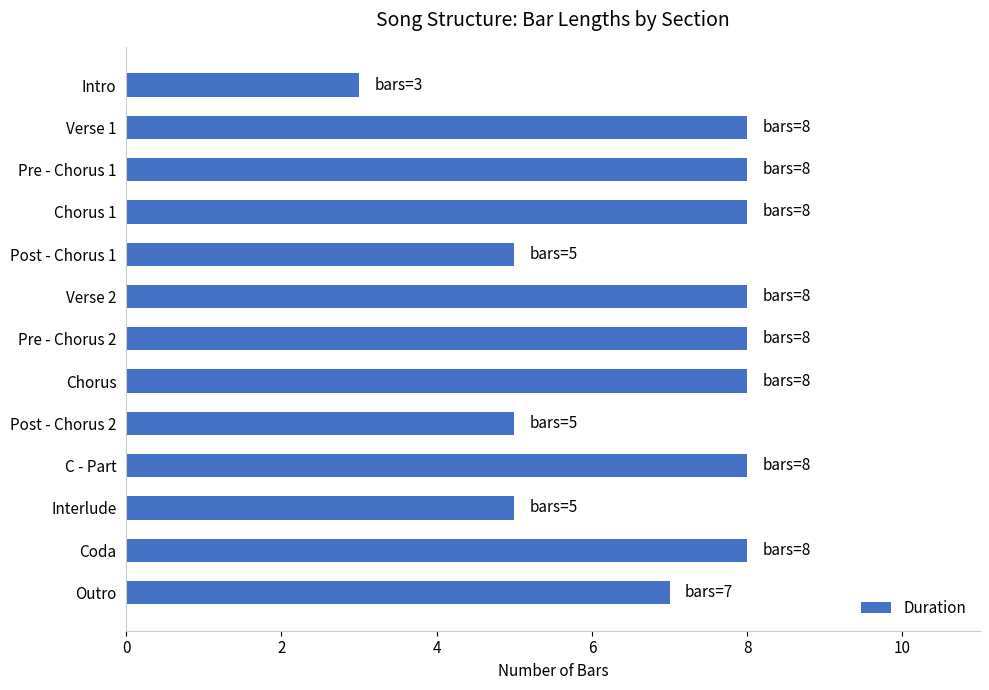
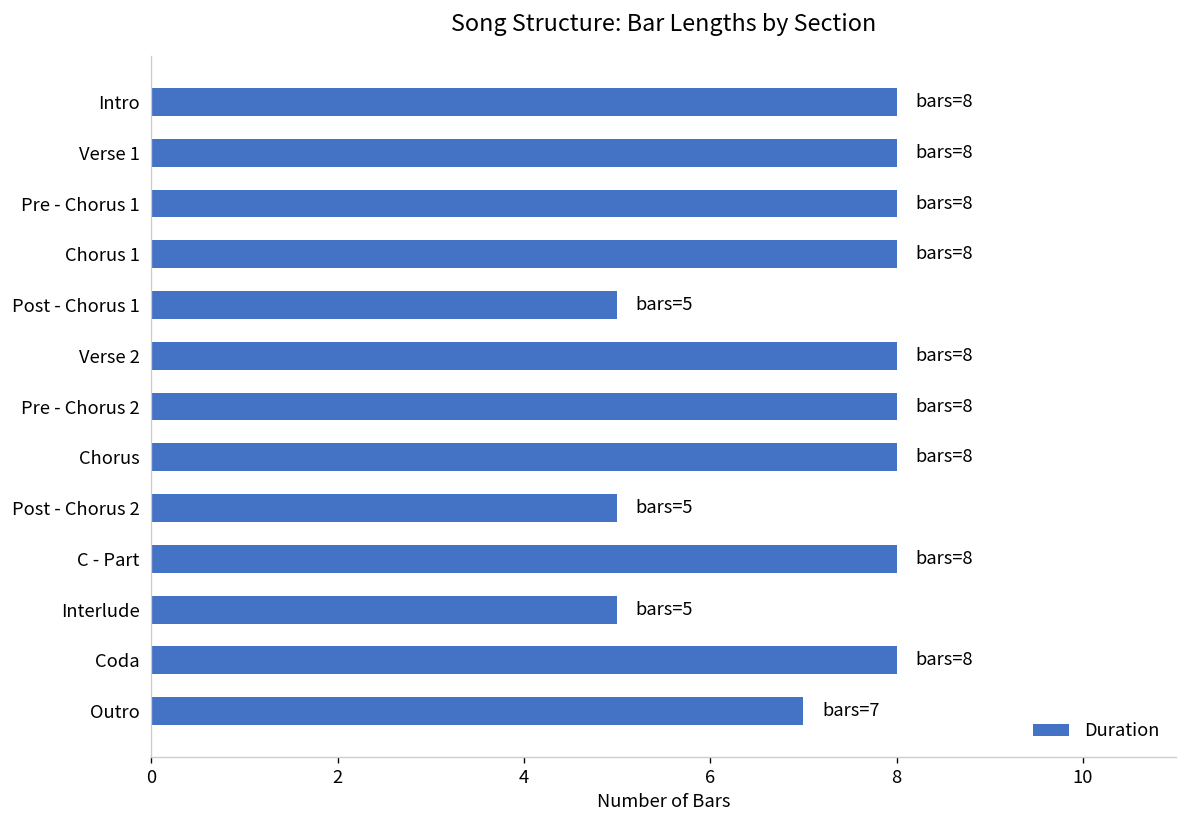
  {
-   "Intro": 3,
+   "Intro": 8,
    "Verse 1": 8,
    "Pre - Chorus 1": 8,
    "Chorus 1": 8,
    "Post - Chorus 1": 5,
    "Verse 2": 8,
    "Pre - Chorus 2": 8,
    "Chorus": 8,
    "Post - Chorus 2": 5,
    "C - Part": 8,
    "Interlude": 5,
    "Coda": 8,
    "Outro": 7
  }
